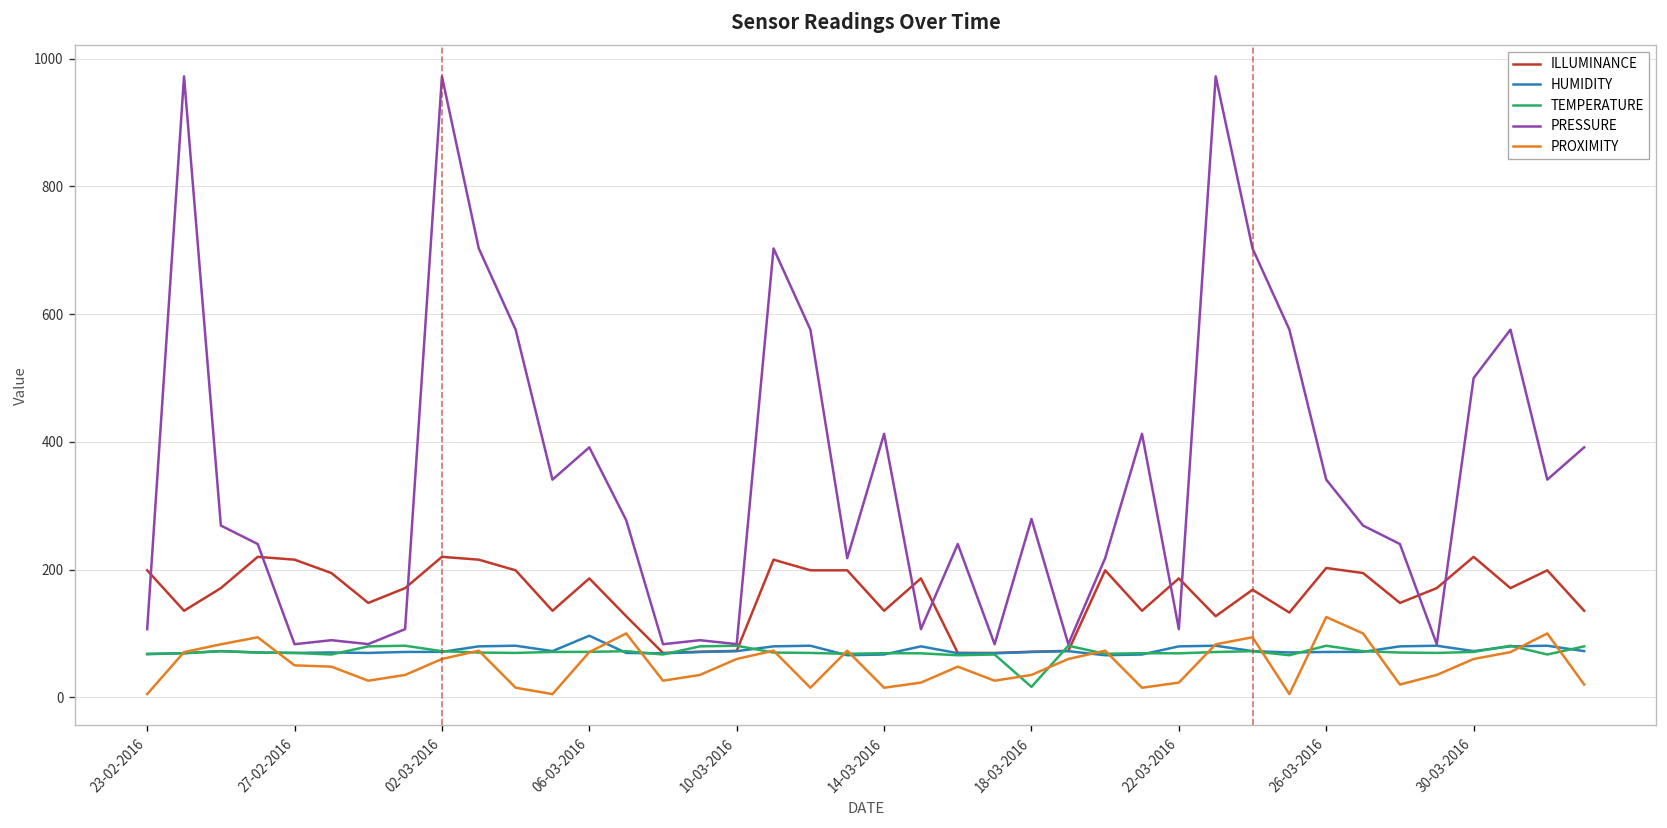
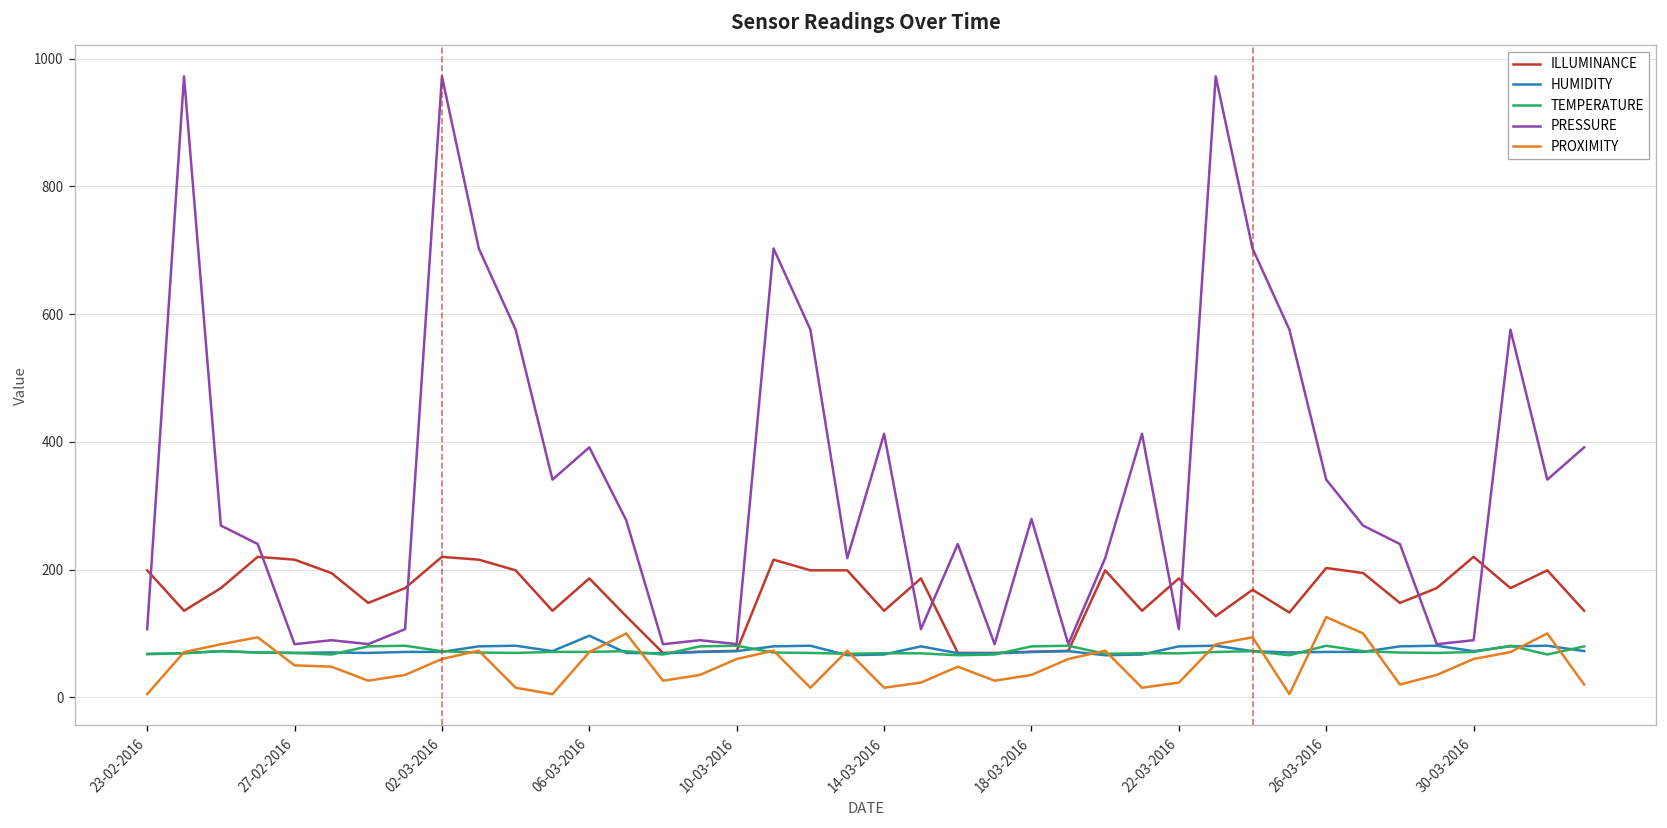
  {
    "ILLUMINANCE": {
      "23-02-2016": 200,
      "27-02-2016": 220,
      "02-03-2016": 220,
      "06-03-2016": 190,
      "14-03-2016": 140,
      "22-03-2016": 190,
      "26-03-2016": 200,
      "30-03-2016": 220
    },
    "HUMIDITY": {
      "06-03-2016": 100,
      "22-03-2016": 80,
      "26-03-2016": 70
    },
    "TEMPERATURE": {
-     "18-03-2016": 20,
+     "18-03-2016": 80,
      "22-03-2016": 70,
      "26-03-2016": 80
    },
    "PRESSURE": {
      "23-02-2016": 110,
      "27-02-2016": 80,
      "02-03-2016": 970,
      "06-03-2016": 390,
      "14-03-2016": 410,
      "18-03-2016": 280,
      "22-03-2016": 110,
      "26-03-2016": 340,
-     "30-03-2016": 500
+     "30-03-2016": 90
    },
    "PROXIMITY": {
      "23-02-2016": 10,
      "27-02-2016": 50,
      "02-03-2016": 60,
      "10-03-2016": 60,
      "14-03-2016": 20,
      "18-03-2016": 40,
      "22-03-2016": 20,
      "26-03-2016": 130,
      "30-03-2016": 60
    }
  }
